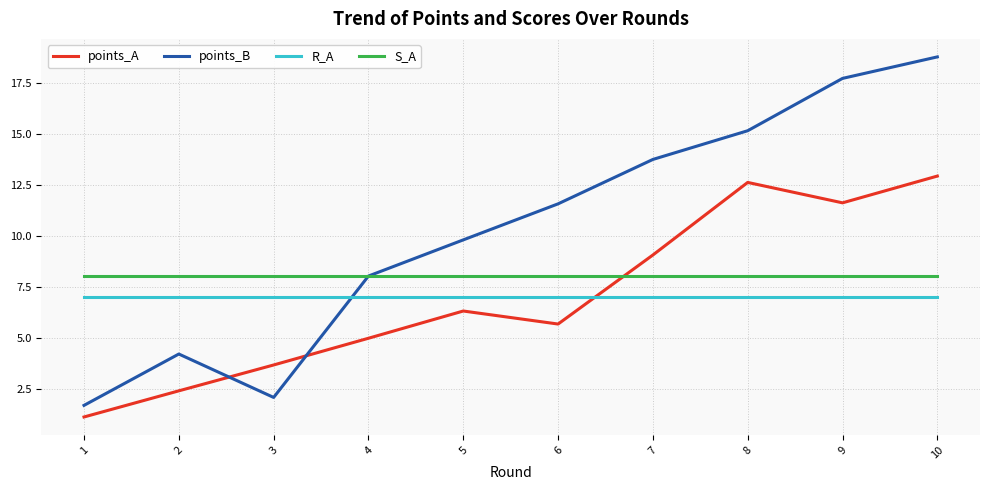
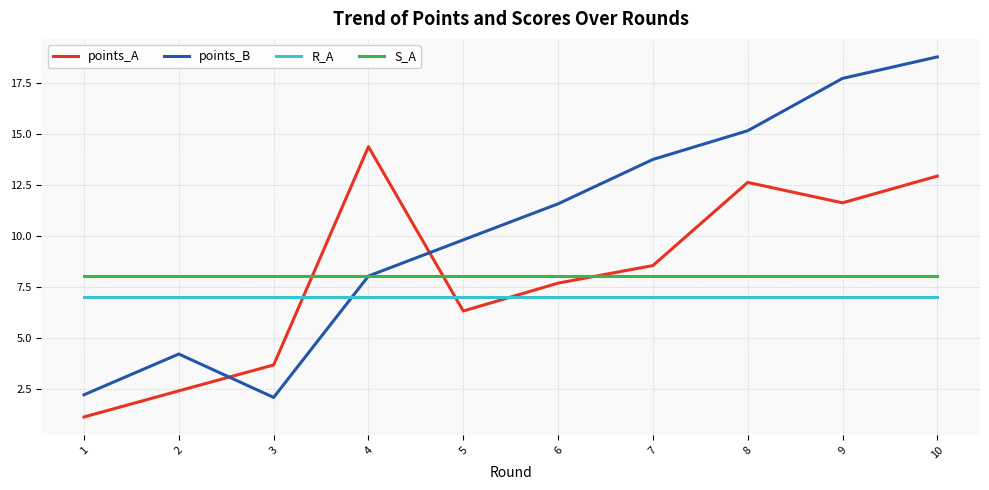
  {
    "points_A": {
      "1": 1.1,
      "2": 2.4,
      "3": 3.7,
-     "4": 5.0,
+     "4": 14.4,
      "5": 6.3,
-     "6": 5.7,
-     "7": 9.1,
+     "6": 7.7,
+     "7": 8.5,
      "8": 12.6,
      "9": 11.6,
      "10": 12.9
    },
    "points_B": {
-     "1": 1.7,
+     "1": 2.2,
      "2": 4.2,
      "3": 2.1,
      "5": 9.8,
      "6": 11.6,
      "7": 13.7,
      "8": 15.1,
      "9": 17.7,
      "10": 18.8
    },
    "R_A": {
      "1": 7.0,
      "2": 7.0,
      "3": 7.0,
      "4": 7.0,
      "5": 7.0,
      "6": 7.0,
      "7": 7.0,
      "8": 7.0,
      "9": 7.0,
      "10": 7.0
    },
    "S_A": {
      "1": 8.0,
      "2": 8.0,
      "3": 8.0,
      "5": 8.0,
      "6": 8.0,
      "7": 8.0,
      "8": 8.0,
      "9": 8.0,
      "10": 8.0
    }
  }
